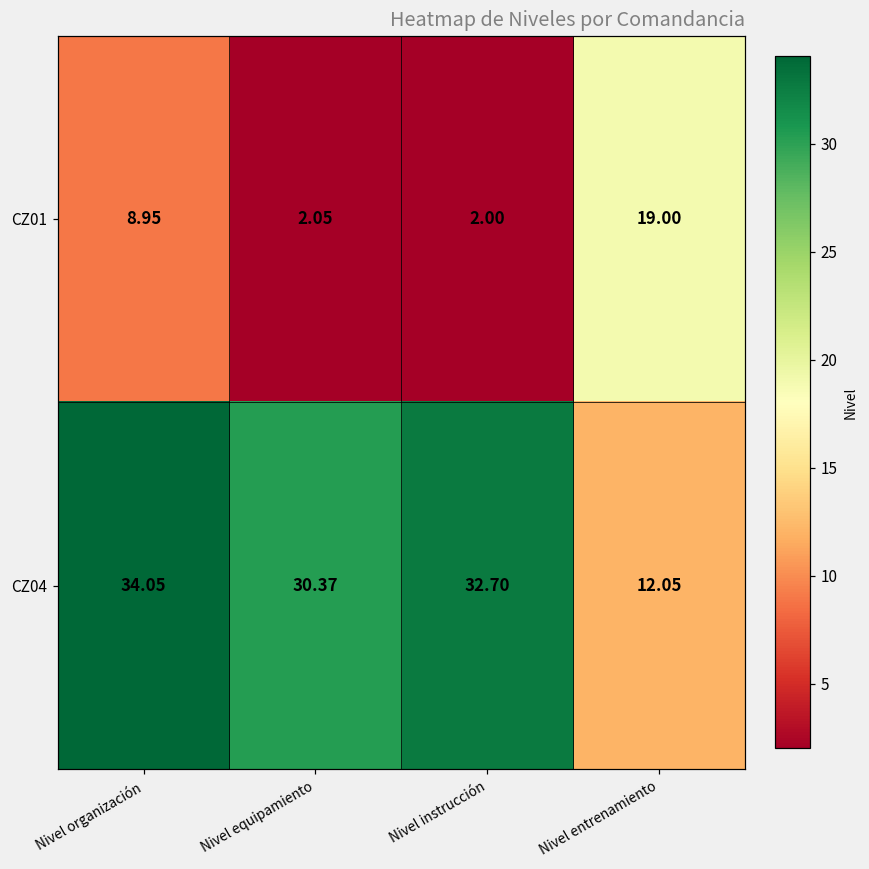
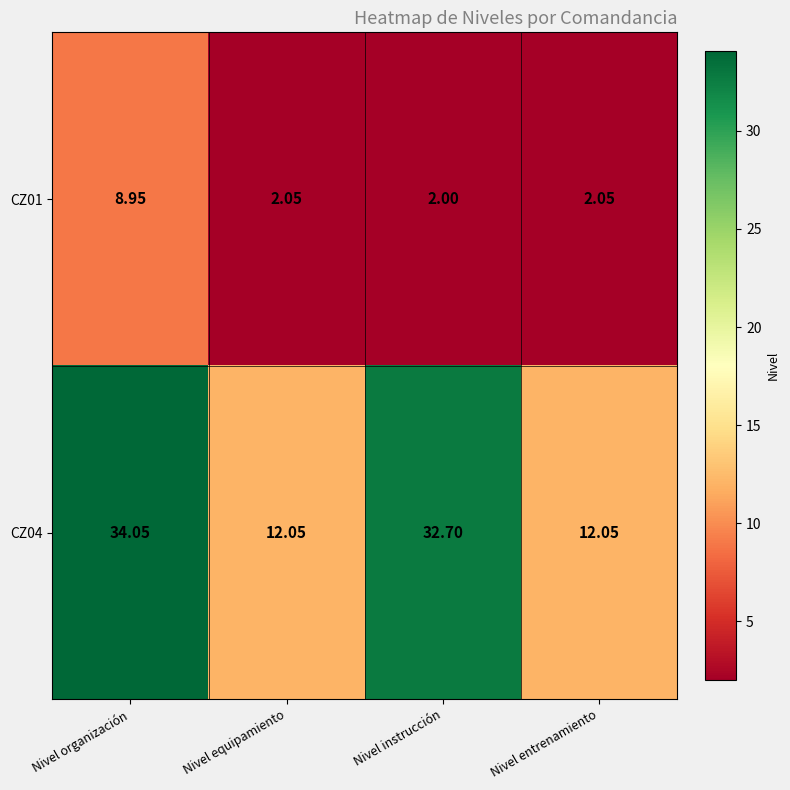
  {
    "CZ01": {
      "Nivel organización": 8.95,
      "Nivel equipamiento": 2.05,
      "Nivel instrucción": 2.00,
-     "Nivel entrenamiento": 19.00
+     "Nivel entrenamiento": 2.05
    },
    "CZ04": {
      "Nivel organización": 34.05,
-     "Nivel equipamiento": 30.37,
+     "Nivel equipamiento": 12.05,
      "Nivel instrucción": 32.70,
      "Nivel entrenamiento": 12.05
    }
  }
